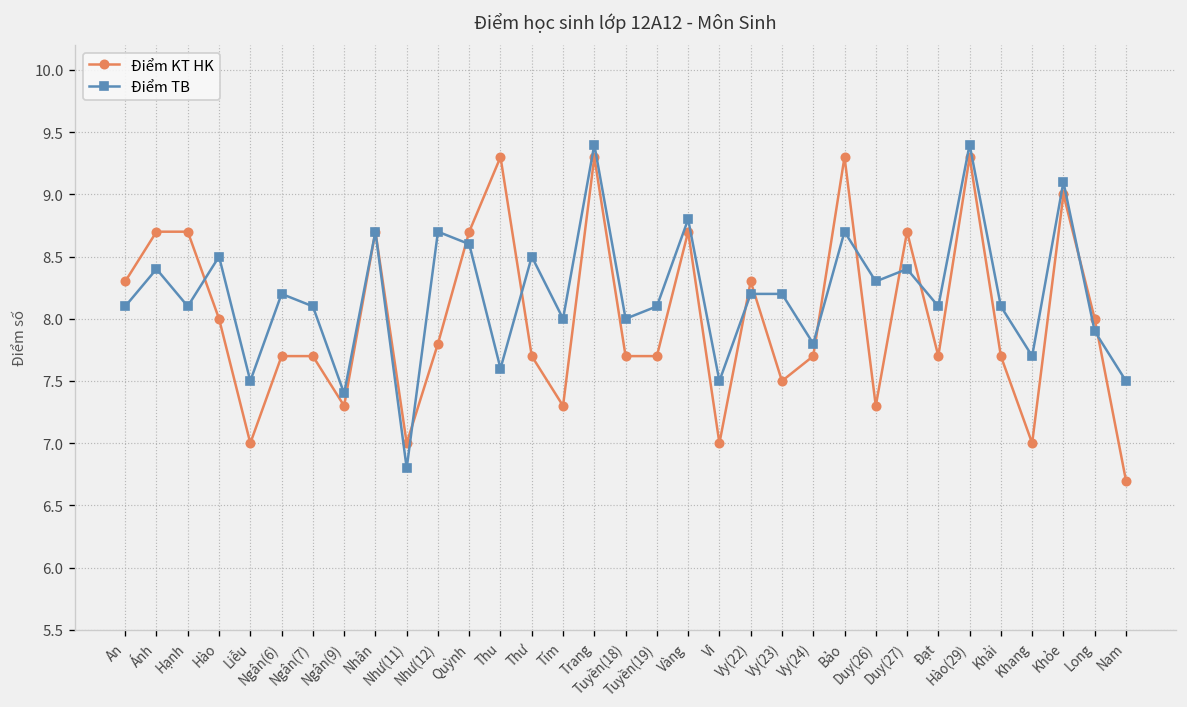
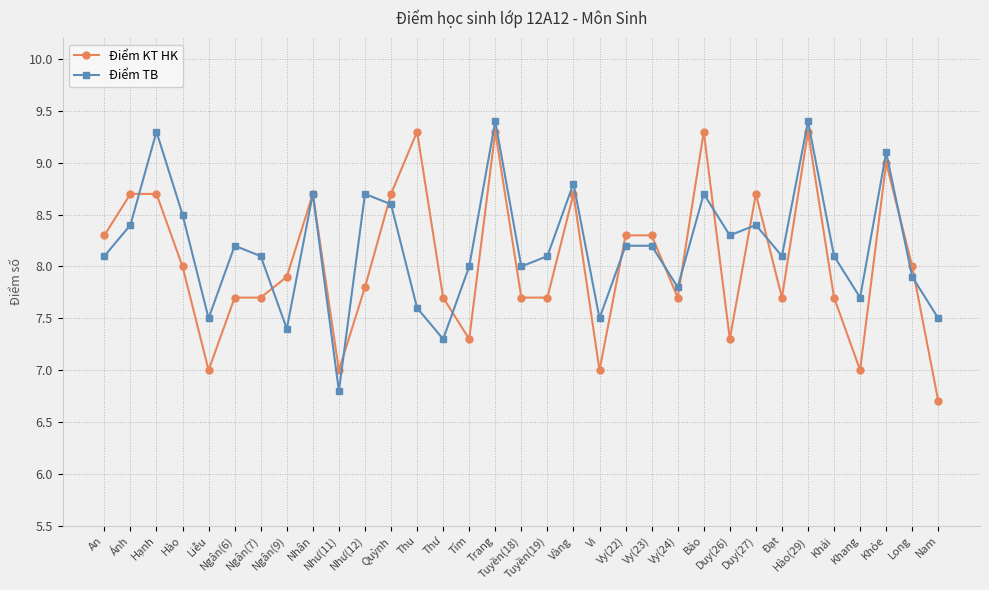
  {
    "Điểm KT HK": {
      "An": 8.3,
      "Ánh": 8.7,
      "Hạnh": 8.7,
      "Hào": 8.0,
      "Liễu": 7.0,
      "Ngân(6)": 7.7,
      "Ngân(7)": 7.7,
-     "Ngân(9)": 7.3,
+     "Ngân(9)": 7.9,
      "Như(11)": 7.0,
      "Như(12)": 7.8,
      "Quỳnh": 8.7,
      "Thu": 9.3,
      "Thư": 7.7,
      "Tím": 7.3,
      "Trang": 9.3,
      "Tuyền(18)": 7.7,
      "Tuyền(19)": 7.7,
      "Vàng": 8.7,
      "Vi": 7.0,
      "Vy(22)": 8.3,
-     "Vy(23)": 7.5,
+     "Vy(23)": 8.3,
      "Vy(24)": 7.7,
      "Bảo": 9.3,
      "Duy(26)": 7.3,
      "Duy(27)": 8.7,
      "Đạt": 7.7,
      "Hào(29)": 9.3,
      "Khải": 7.7,
      "Khang": 7.0,
      "Khỏe": 9.0,
      "Long": 8.0,
      "Nam": 6.7
    },
    "Điểm TB": {
      "An": 8.1,
      "Ánh": 8.4,
-     "Hạnh": 8.1,
+     "Hạnh": 9.3,
      "Hào": 8.5,
      "Liễu": 7.5,
      "Ngân(6)": 8.2,
      "Ngân(7)": 8.1,
      "Ngân(9)": 7.4,
      "Như(11)": 6.8,
      "Như(12)": 8.7,
      "Quỳnh": 8.6,
      "Thu": 7.6,
-     "Thư": 8.5,
+     "Thư": 7.3,
      "Tím": 8.0,
      "Trang": 9.4,
      "Tuyền(18)": 8.0,
      "Tuyền(19)": 8.1,
      "Vàng": 8.8,
      "Vi": 7.5,
      "Vy(22)": 8.2,
      "Vy(23)": 8.2,
      "Vy(24)": 7.8,
      "Bảo": 8.7,
      "Duy(26)": 8.3,
      "Duy(27)": 8.4,
      "Đạt": 8.1,
      "Hào(29)": 9.4,
      "Khải": 8.1,
      "Khang": 7.7,
      "Khỏe": 9.1,
      "Long": 7.9,
      "Nam": 7.5
    }
  }
